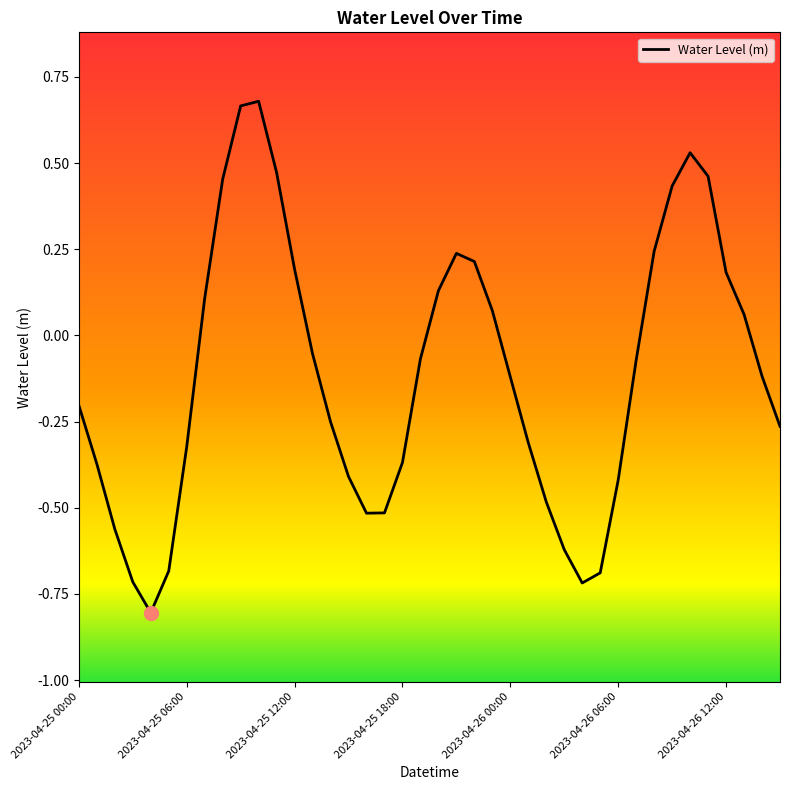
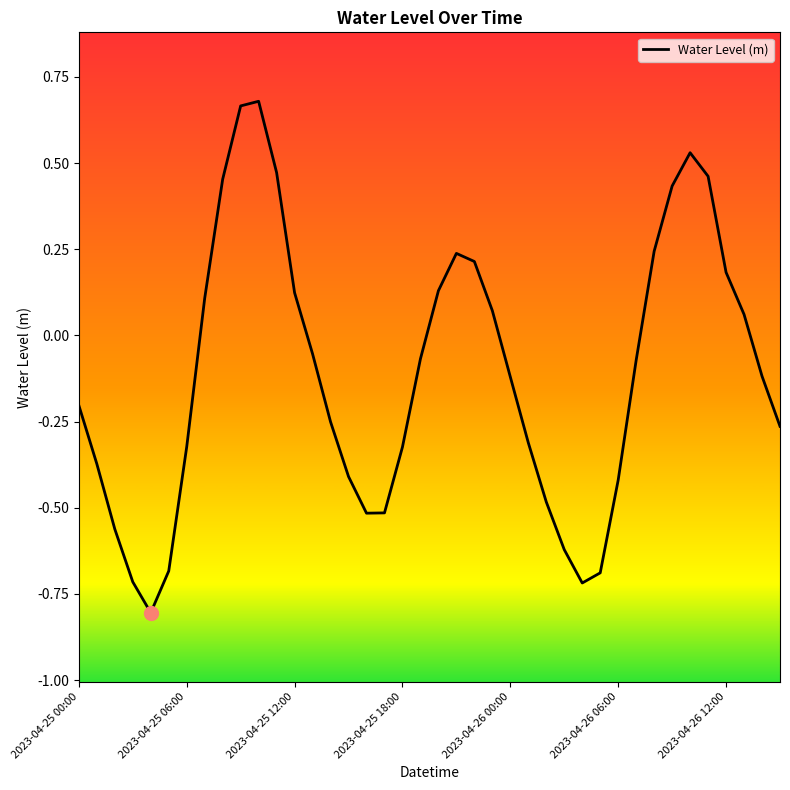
  {
    "Water Level (m)": {
      "2023-04-25 00:00": -0.20,
      "2023-04-25 06:00": -0.32,
-     "2023-04-25 12:00": 0.19,
-     "2023-04-25 18:00": -0.37,
+     "2023-04-25 12:00": 0.12,
+     "2023-04-25 18:00": -0.32,
      "2023-04-26 00:00": -0.12,
      "2023-04-26 06:00": -0.42,
      "2023-04-26 12:00": 0.18
    }
  }
